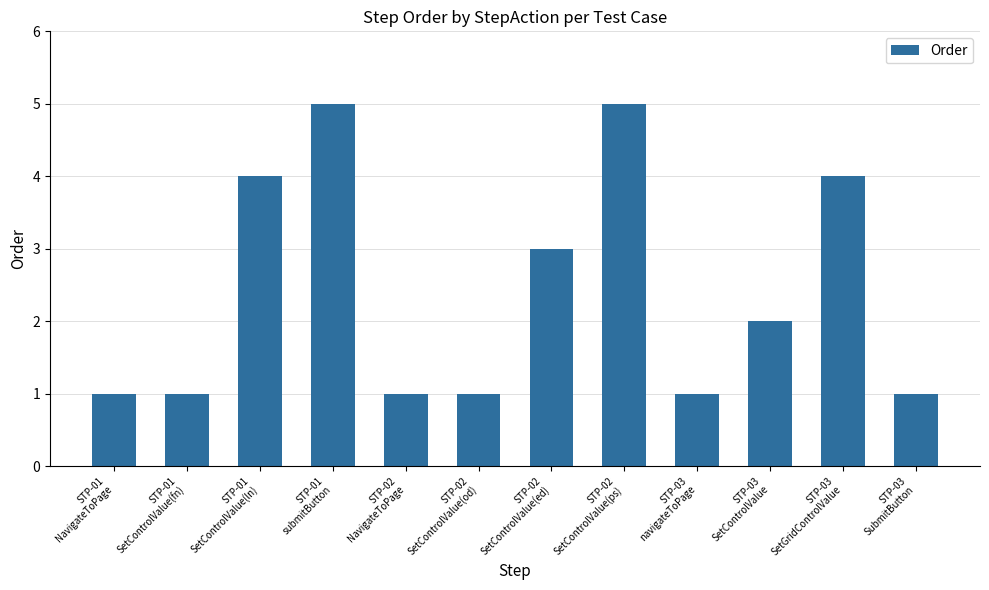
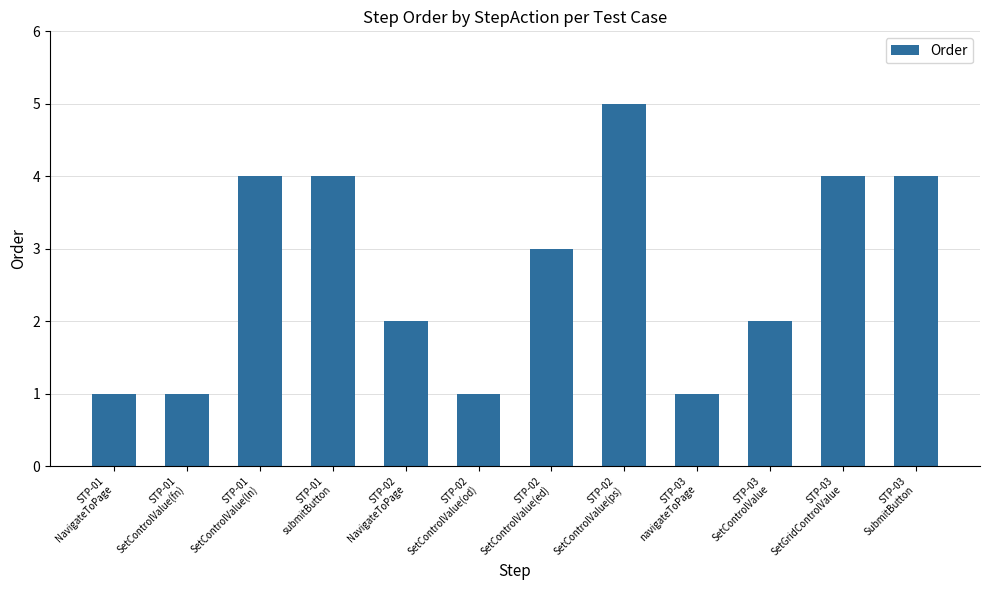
  {
    "STP-01 NavigateToPage": 1,
    "STP-01 SetControlValue(fn)": 1,
    "STP-01 SetControlValue(ln)": 4,
-   "STP-01 submitButton": 5,
-   "STP-02 NavigateToPage": 1,
+   "STP-01 submitButton": 4,
+   "STP-02 NavigateToPage": 2,
    "STP-02 SetControlValue(od)": 1,
    "STP-02 SetControlValue(ed)": 3,
    "STP-02 SetControlValue(ps)": 5,
    "STP-03 navigateToPage": 1,
    "STP-03 SetControlValue": 2,
    "STP-03 SetGridControlValue": 4,
-   "STP-03 SubmitButton": 1
+   "STP-03 SubmitButton": 4
  }
